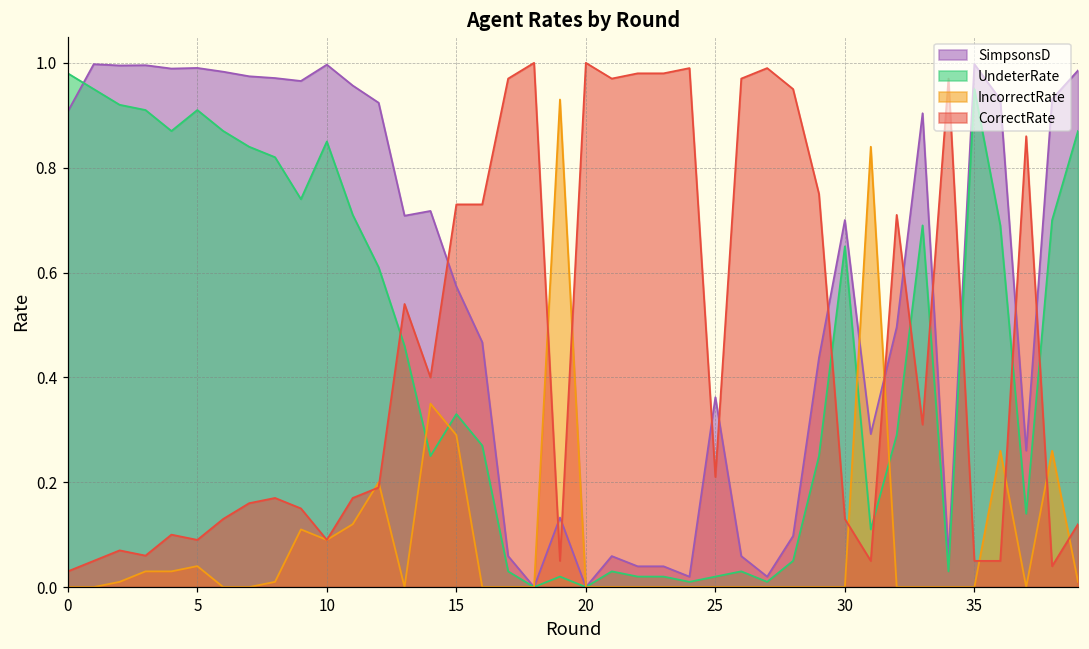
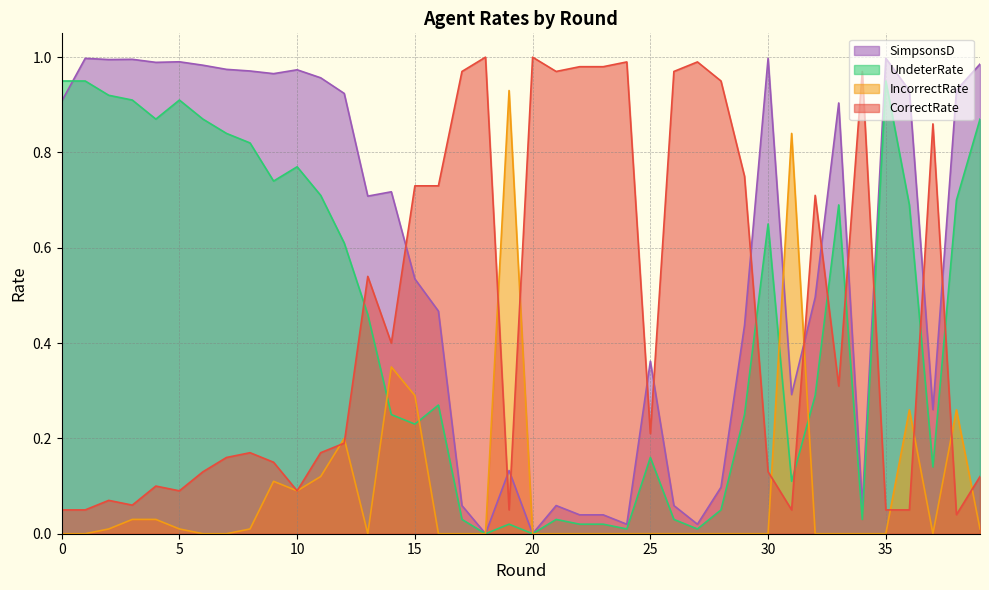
  {
    "SimpsonsD": {
      "0": 0.91,
      "5": 0.99,
-     "10": 1.00,
-     "15": 0.57,
+     "10": 0.97,
+     "15": 0.53,
      "25": 0.36,
-     "30": 0.70
+     "30": 1.00
    },
    "UndeterRate": {
-     "0": 0.98,
+     "0": 0.95,
      "5": 0.91,
-     "10": 0.85,
-     "15": 0.33,
-     "25": 0.02,
+     "10": 0.77,
+     "15": 0.23,
+     "25": 0.16,
      "30": 0.65
    },
    "IncorrectRate": {
      "0": 0.00,
-     "5": 0.04,
+     "5": 0.01,
      "15": 0.29,
      "25": 0.00,
      "30": 0.00,
      "35": 0.00
    },
    "CorrectRate": {
-     "0": 0.03,
+     "0": 0.05,
      "5": 0.09,
      "15": 0.73,
      "20": 1.00,
      "25": 0.21,
      "30": 0.13,
      "35": 0.05
    }
  }
